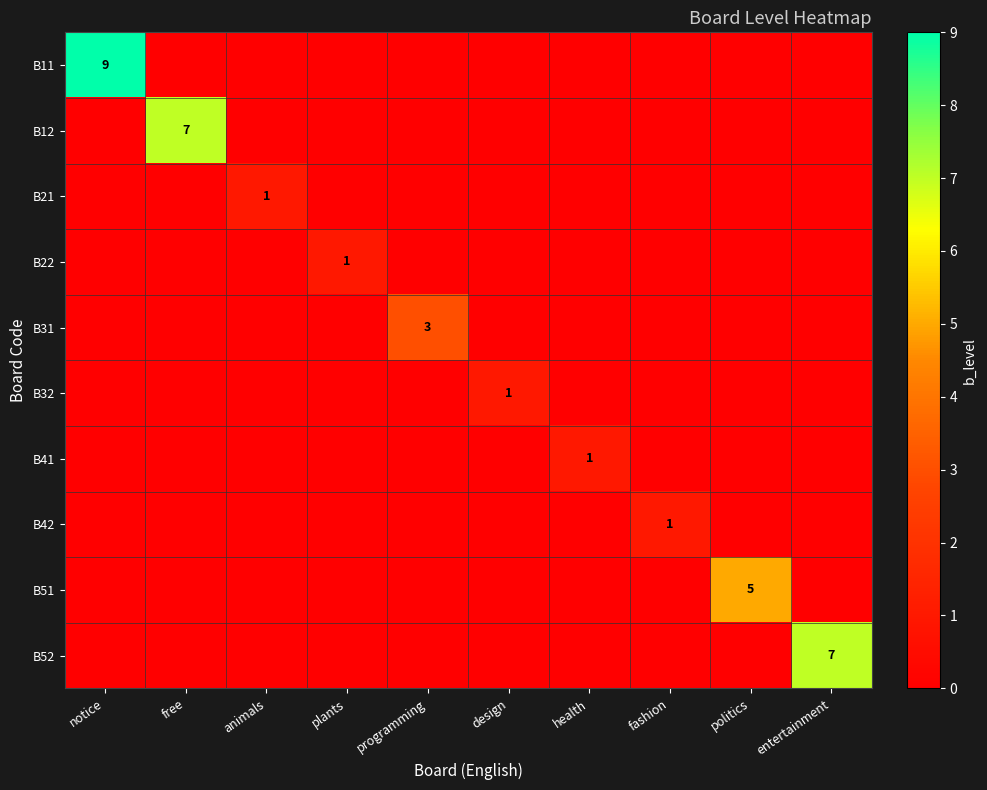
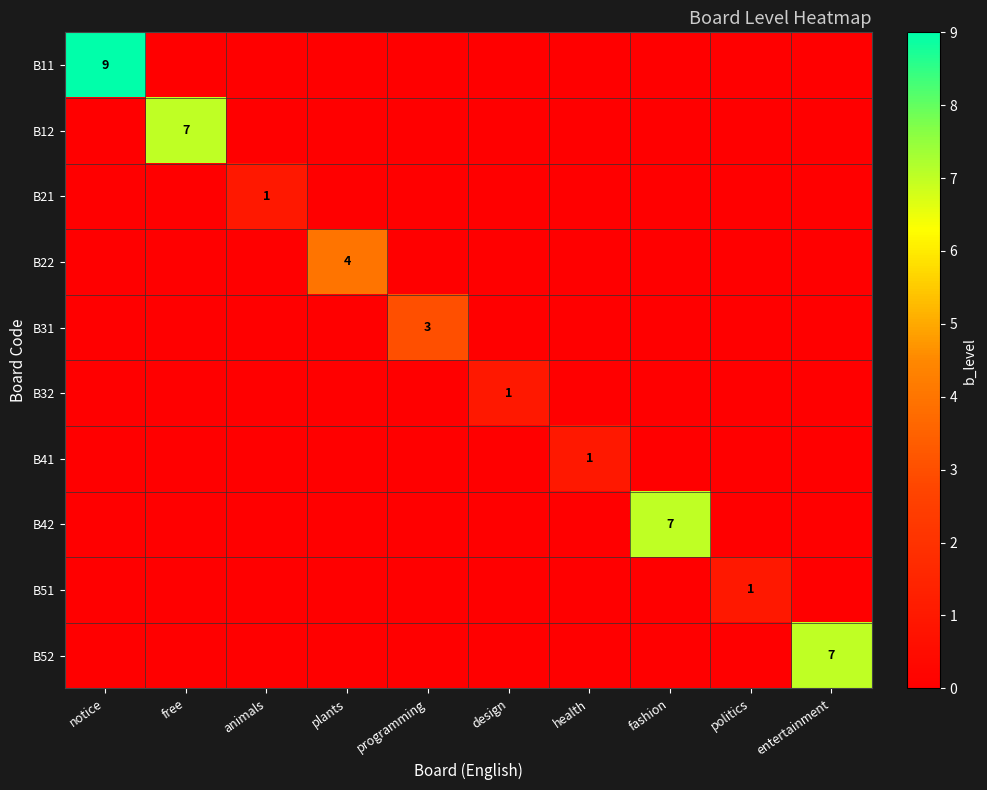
  {
    "B11": {
      "notice": 9
    },
    "B12": {
      "free": 7
    },
    "B21": {
      "animals": 1
    },
    "B22": {
-     "plants": 1
+     "plants": 4
    },
    "B31": {
      "programming": 3
    },
    "B32": {
      "design": 1
    },
    "B41": {
      "health": 1
    },
    "B42": {
-     "fashion": 1
+     "fashion": 7
    },
    "B51": {
-     "politics": 5
+     "politics": 1
    },
    "B52": {
      "entertainment": 7
    }
  }
